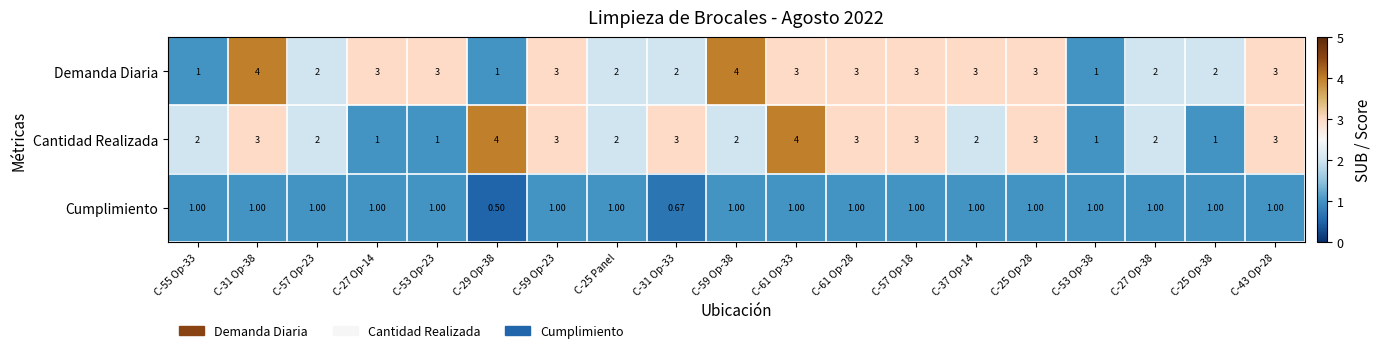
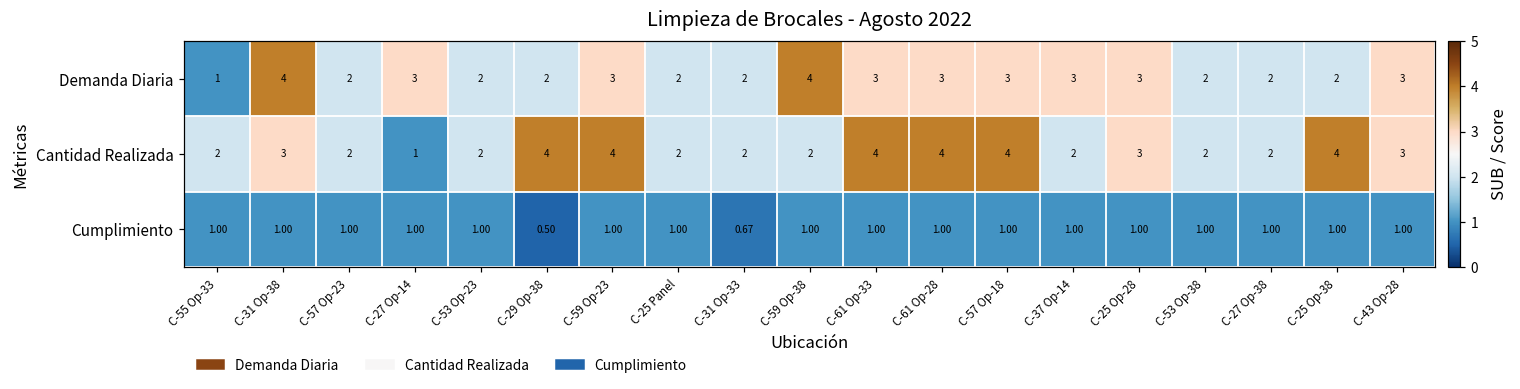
  {
    "Demanda Diaria": {
      "C-55 Op-33": 1,
      "C-31 Op-38": 4,
      "C-57 Op-23": 2,
      "C-27 Op-14": 3,
-     "C-53 Op-23": 3,
-     "C-29 Op-38": 1,
+     "C-53 Op-23": 2,
+     "C-29 Op-38": 2,
      "C-59 Op-23": 3,
      "C-25 Panel": 2,
      "C-31 Op-33": 2,
      "C-59 Op-38": 4,
      "C-61 Op-33": 3,
      "C-61 Op-28": 3,
      "C-57 Op-18": 3,
      "C-37 Op-14": 3,
      "C-25 Op-28": 3,
-     "C-53 Op-38": 1,
+     "C-53 Op-38": 2,
      "C-27 Op-38": 2,
      "C-25 Op-38": 2,
      "C-43 Op-28": 3
    },
    "Cantidad Realizada": {
      "C-55 Op-33": 2,
      "C-31 Op-38": 3,
      "C-57 Op-23": 2,
      "C-27 Op-14": 1,
-     "C-53 Op-23": 1,
+     "C-53 Op-23": 2,
      "C-29 Op-38": 4,
-     "C-59 Op-23": 3,
+     "C-59 Op-23": 4,
      "C-25 Panel": 2,
-     "C-31 Op-33": 3,
+     "C-31 Op-33": 2,
      "C-59 Op-38": 2,
      "C-61 Op-33": 4,
-     "C-61 Op-28": 3,
-     "C-57 Op-18": 3,
+     "C-61 Op-28": 4,
+     "C-57 Op-18": 4,
      "C-37 Op-14": 2,
      "C-25 Op-28": 3,
-     "C-53 Op-38": 1,
+     "C-53 Op-38": 2,
      "C-27 Op-38": 2,
-     "C-25 Op-38": 1,
+     "C-25 Op-38": 4,
      "C-43 Op-28": 3
    },
    "Cumplimiento": {
      "C-55 Op-33": 1.00,
      "C-31 Op-38": 1.00,
      "C-57 Op-23": 1.00,
      "C-27 Op-14": 1.00,
      "C-53 Op-23": 1.00,
      "C-29 Op-38": 0.50,
      "C-59 Op-23": 1.00,
      "C-25 Panel": 1.00,
      "C-31 Op-33": 0.67,
      "C-59 Op-38": 1.00,
      "C-61 Op-33": 1.00,
      "C-61 Op-28": 1.00,
      "C-57 Op-18": 1.00,
      "C-37 Op-14": 1.00,
      "C-25 Op-28": 1.00,
      "C-53 Op-38": 1.00,
      "C-27 Op-38": 1.00,
      "C-25 Op-38": 1.00,
      "C-43 Op-28": 1.00
    }
  }
